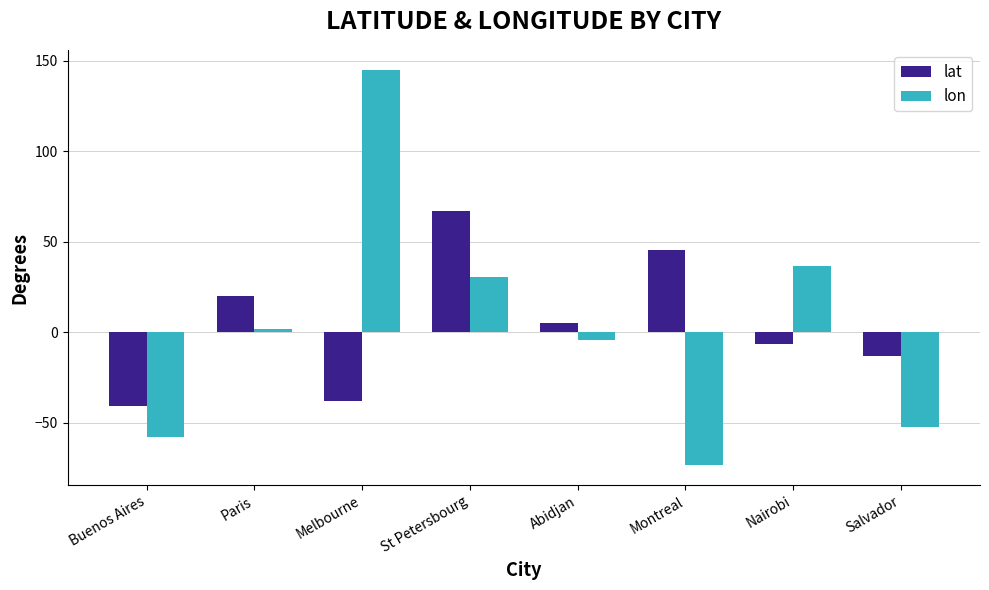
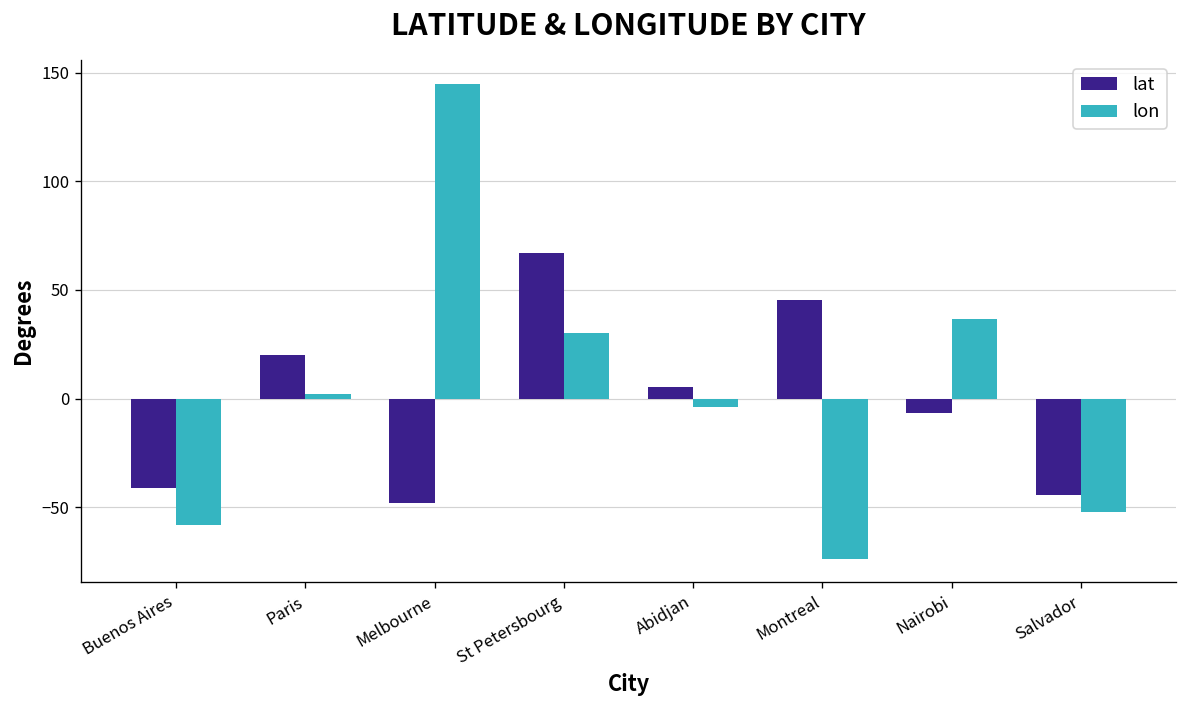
  {
    "lat": {
      "Buenos Aires": -41,
      "Paris": 20,
-     "Melbourne": -38,
+     "Melbourne": -48,
      "St Petersbourg": 67,
      "Abidjan": 5,
      "Montreal": 46,
      "Nairobi": -6,
-     "Salvador": -13
+     "Salvador": -44
    },
    "lon": {
      "Buenos Aires": -58,
      "Paris": 2,
      "Melbourne": 145,
      "St Petersbourg": 30,
      "Abidjan": -4,
      "Montreal": -74,
      "Nairobi": 37,
      "Salvador": -52
    }
  }
